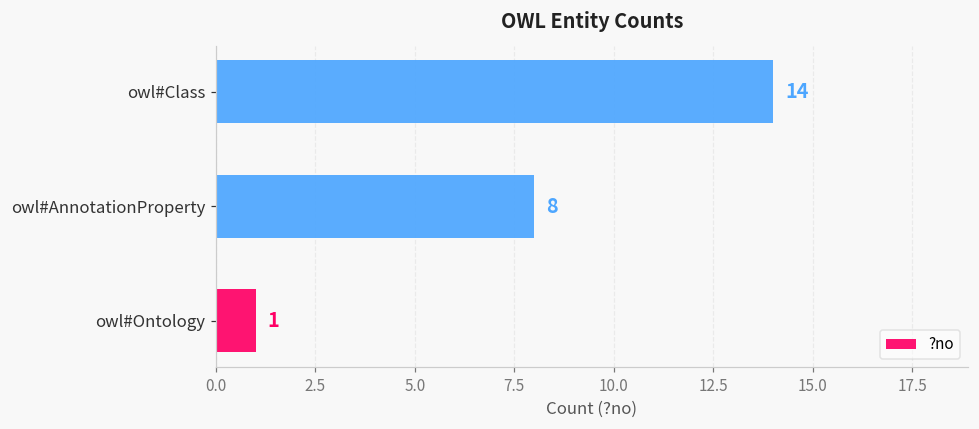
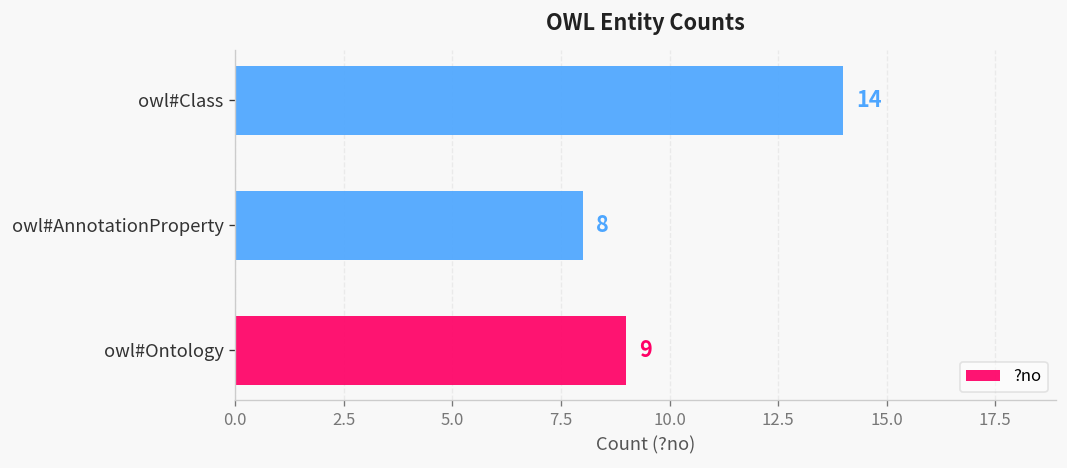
  {
    "owl#Class": 14,
    "owl#AnnotationProperty": 8,
-   "owl#Ontology": 1
+   "owl#Ontology": 9
  }
